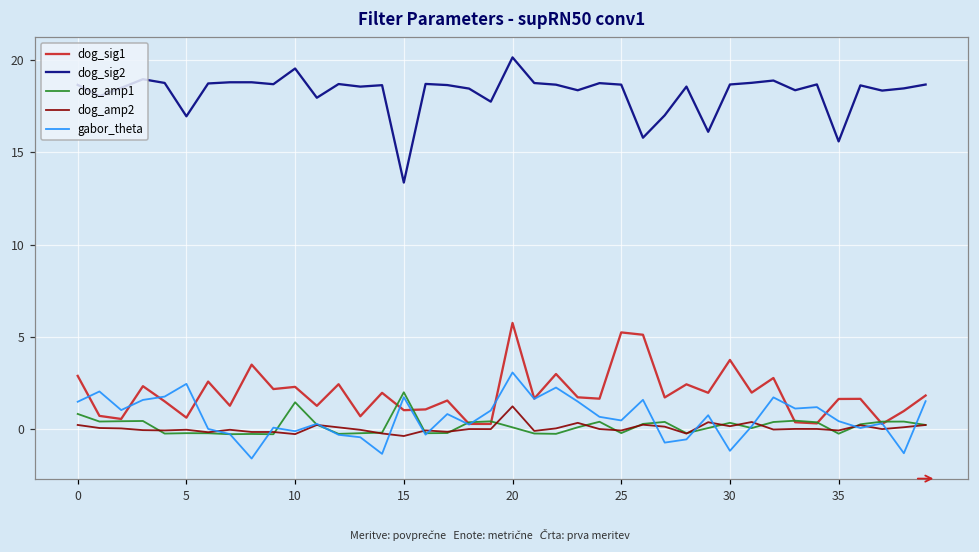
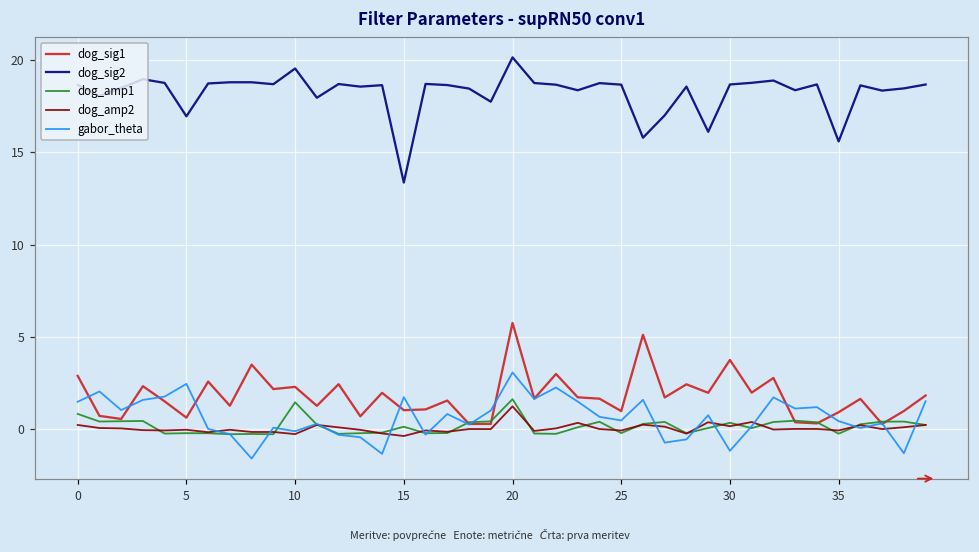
  {
    "dog_sig1": {
      "0": 2.9,
      "5": 0.6,
      "10": 2.3,
      "15": 1.0,
      "20": 5.8,
-     "25": 5.2,
+     "25": 1.0,
      "30": 3.8,
-     "35": 1.6
+     "35": 0.9
    },
    "dog_sig2": {
      "5": 16.9,
      "10": 19.5,
      "15": 13.4,
      "20": 20.1,
      "25": 18.7,
      "30": 18.7,
      "35": 15.6
    },
    "dog_amp1": {
      "0": 0.8,
      "5": -0.2,
      "10": 1.5,
-     "15": 2.0,
-     "20": 0.1,
+     "15": 0.1,
+     "20": 1.6,
      "30": 0.4,
      "35": -0.2
    },
    "dog_amp2": {
      "0": 0.2,
      "5": 0.0,
      "10": -0.3,
      "15": -0.4,
      "20": 1.2,
      "30": 0.2,
      "35": -0.1
    },
    "gabor_theta": {
      "0": 1.5,
      "5": 2.5,
      "10": -0.1,
      "15": 1.7,
      "20": 3.1,
      "25": 0.5,
      "30": -1.2,
      "35": 0.4
    }
  }
